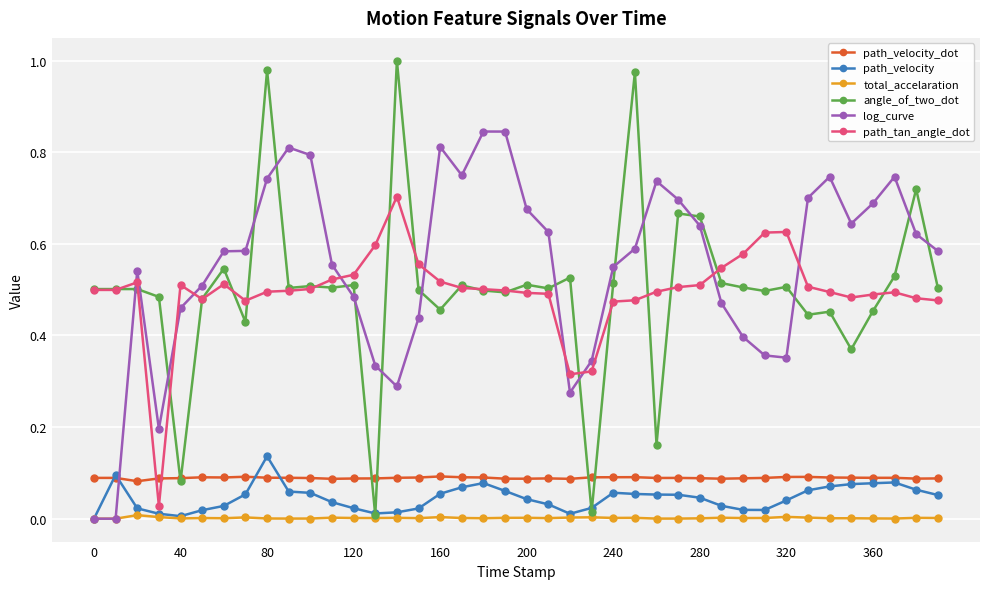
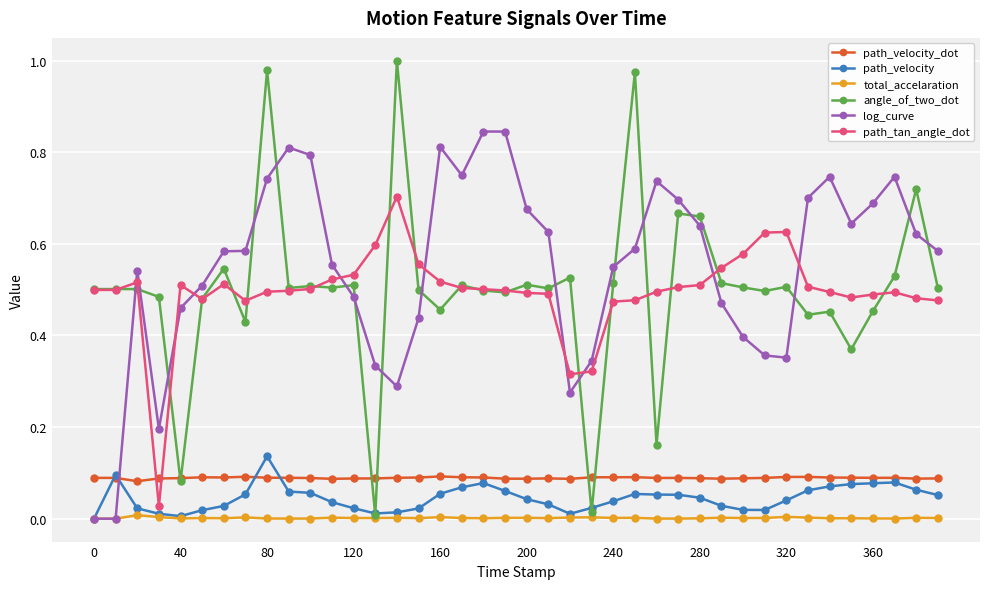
  {
    "path_velocity_dot": {
      "0": 0.09,
      "40": 0.09,
      "80": 0.09,
      "120": 0.09,
      "160": 0.09,
      "200": 0.09,
      "240": 0.09,
      "280": 0.09,
      "320": 0.09,
      "360": 0.09
    },
    "path_velocity": {
      "80": 0.14,
      "120": 0.02,
      "160": 0.05,
      "200": 0.04,
-     "240": 0.06,
+     "240": 0.04,
      "280": 0.05,
      "320": 0.04,
      "360": 0.08
    },
    "total_accelaration": {
      "80": 0.00,
      "120": 0.00,
      "160": 0.00,
      "200": 0.00,
      "240": 0.00,
      "280": 0.00,
      "320": 0.00,
      "360": 0.00
    },
    "angle_of_two_dot": {
      "40": 0.08,
      "80": 0.98,
      "120": 0.51,
      "160": 0.46,
      "200": 0.51,
      "240": 0.51,
      "280": 0.66,
      "320": 0.51,
      "360": 0.45
    },
    "log_curve": {
      "40": 0.46,
      "80": 0.74,
      "120": 0.48,
      "160": 0.81,
      "200": 0.68,
      "240": 0.55,
      "280": 0.64,
      "320": 0.35,
      "360": 0.69
    },
    "path_tan_angle_dot": {
      "40": 0.51,
      "80": 0.50,
      "120": 0.53,
      "160": 0.52,
      "200": 0.49,
      "240": 0.47,
      "280": 0.51,
      "320": 0.63,
      "360": 0.49
    }
  }
